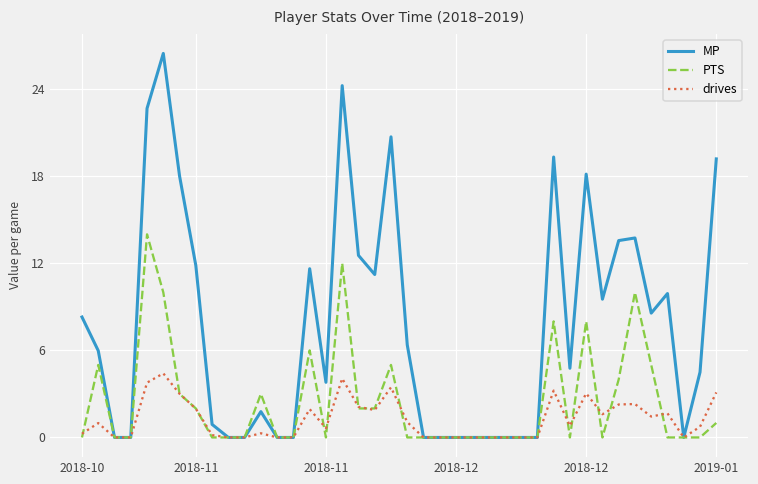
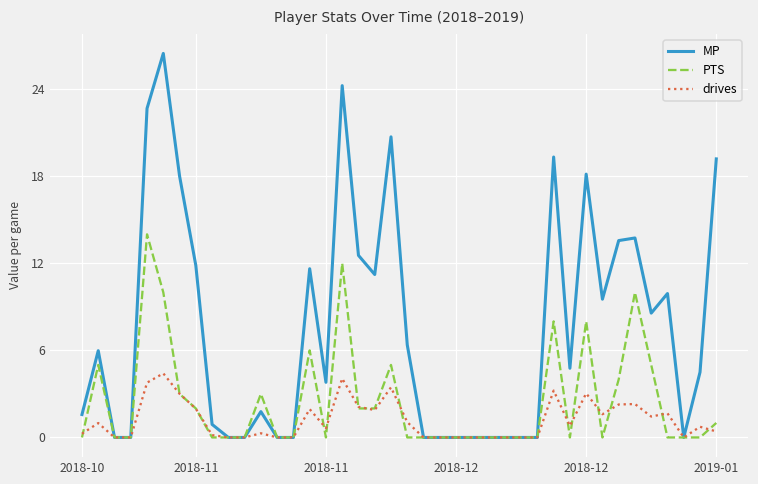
  {
    "MP": {
-     "2018-10": 8.3,
+     "2018-10": 1.6,
      "2019-01": 19.2
    },
    "PTS": {
      "2018-10": 0.0,
      "2019-01": 1.0
    },
    "drives": {
      "2018-10": 0.3,
-     "2019-01": 3.1
+     "2019-01": 0.4
    }
  }
